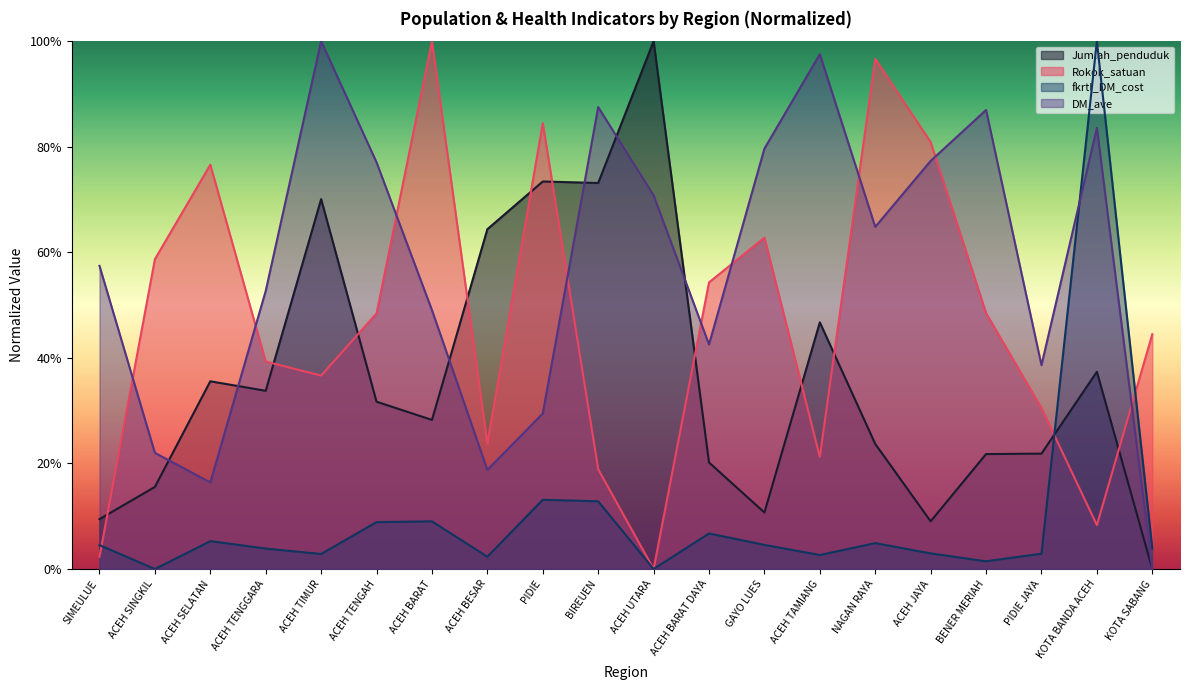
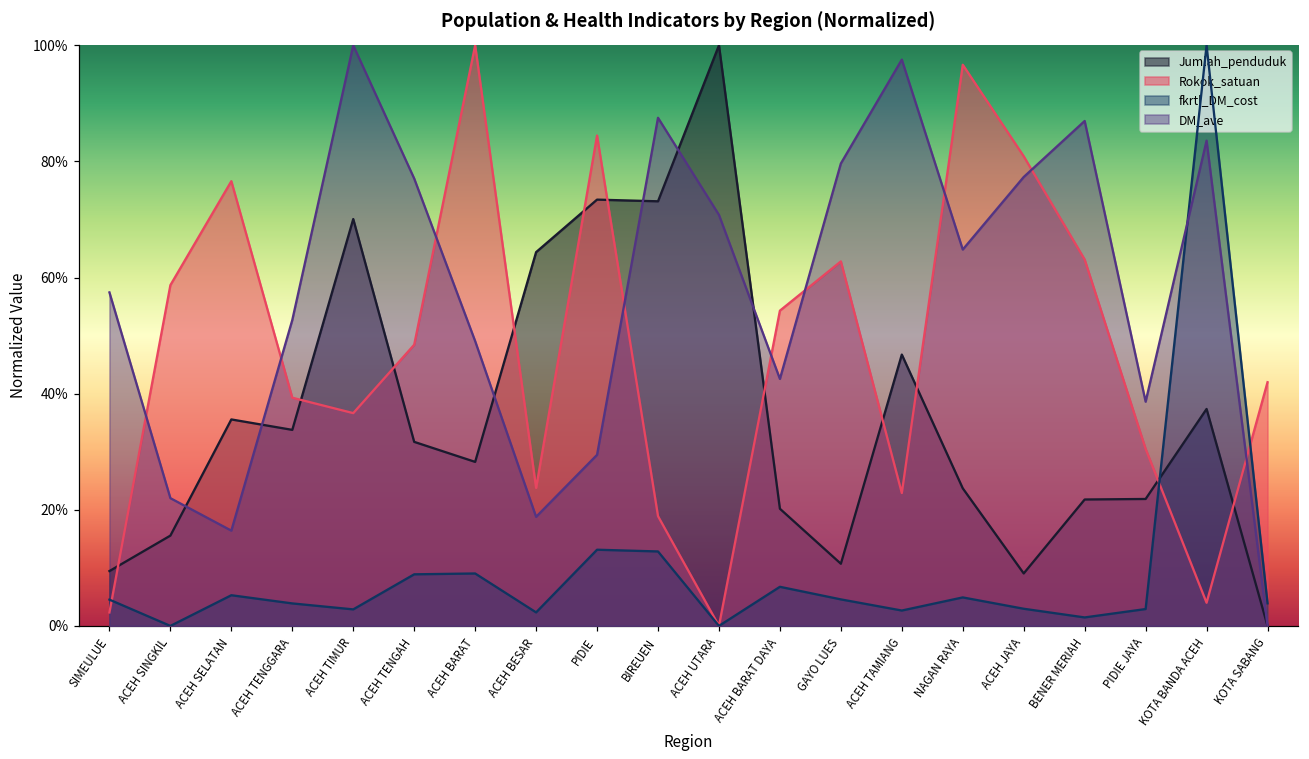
  {
    "Rokok_satuan": {
      "SIMEULUE": "2%",
      "ACEH SINGKIL": "59%",
      "ACEH SELATAN": "77%",
      "ACEH TENGGARA": "39%",
      "ACEH TIMUR": "37%",
      "ACEH TENGAH": "48%",
      "ACEH BARAT": "100%",
      "ACEH BESAR": "24%",
      "PIDIE": "84%",
      "BIREUEN": "19%",
      "ACEH BARAT DAYA": "54%",
      "GAYO LUES": "63%",
-     "ACEH TAMIANG": "21%",
+     "ACEH TAMIANG": "23%",
      "NAGAN RAYA": "97%",
      "ACEH JAYA": "81%",
-     "BENER MERIAH": "48%",
+     "BENER MERIAH": "63%",
      "PIDIE JAYA": "30%",
-     "KOTA BANDA ACEH": "8%",
-     "KOTA SABANG": "44%"
+     "KOTA BANDA ACEH": "4%",
+     "KOTA SABANG": "42%"
    }
  }
